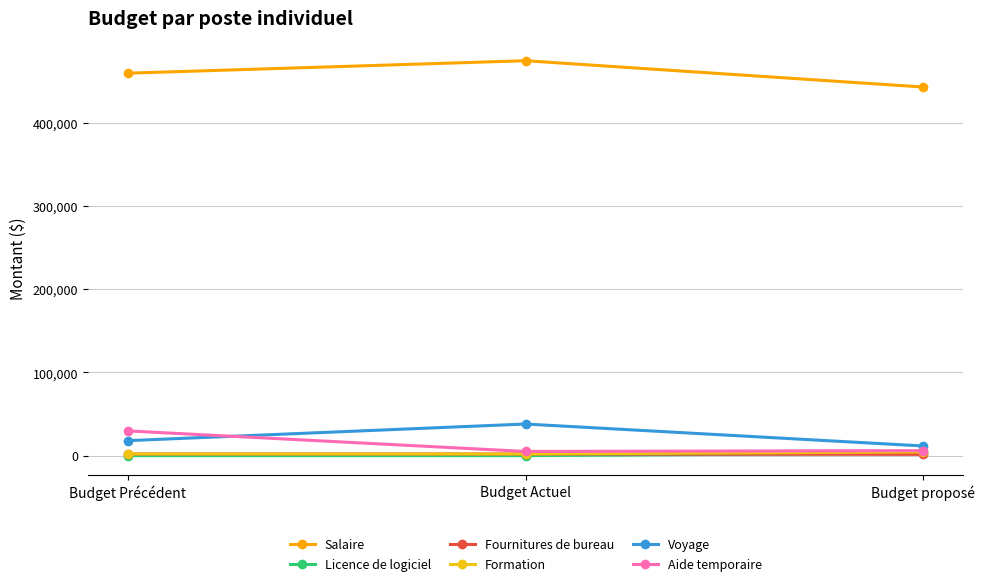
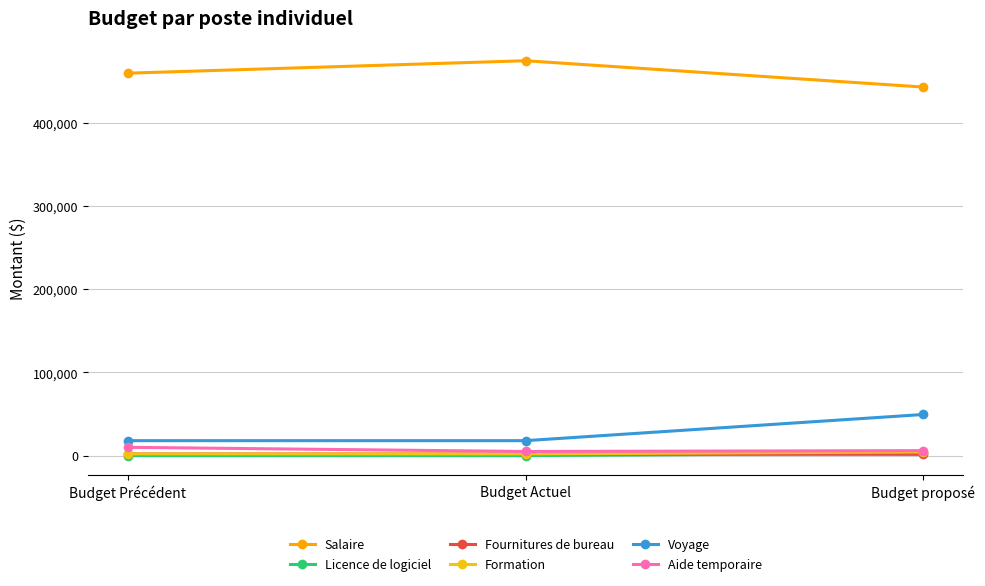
  {
    "Voyage": {
      "Budget Précédent": "20,000",
-     "Budget Actuel": "40,000",
-     "Budget proposé": "10,000"
+     "Budget Actuel": "20,000",
+     "Budget proposé": "50,000"
    },
    "Aide temporaire": {
-     "Budget Précédent": "30,000"
+     "Budget Précédent": "10,000"
    }
  }
